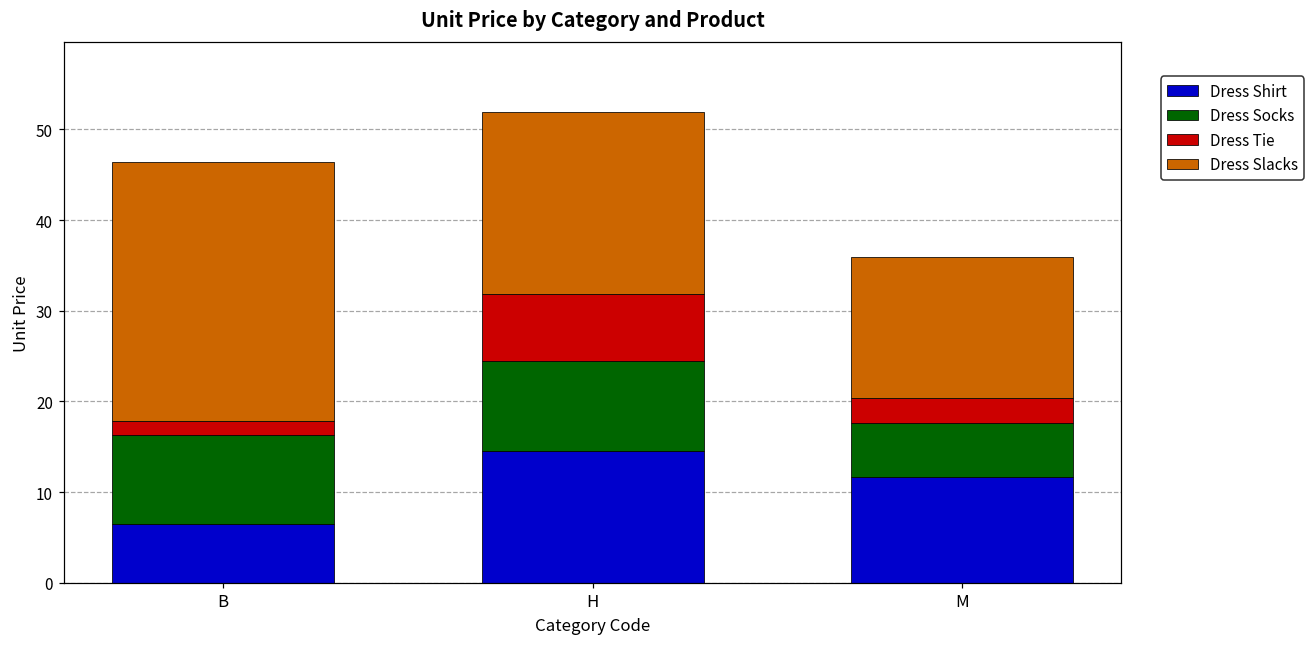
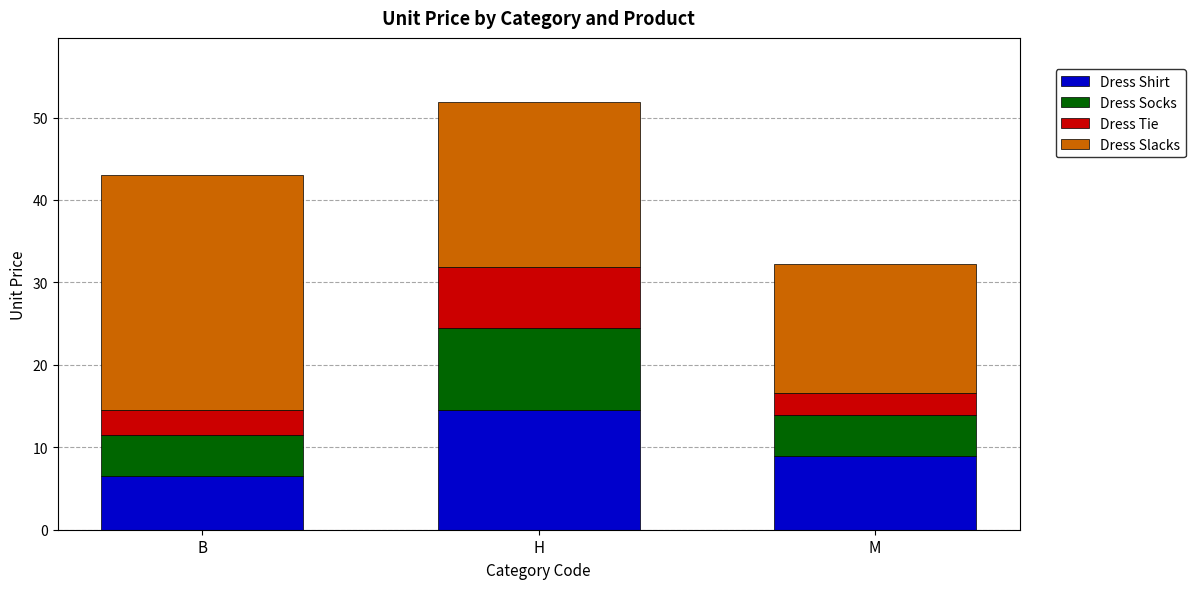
  {
    "Dress Shirt": {
      "B": 7,
      "H": 15,
-     "M": 12
+     "M": 9
    },
    "Dress Socks": {
-     "B": 10,
+     "B": 5,
      "H": 10,
-     "M": 6
+     "M": 5
    },
    "Dress Tie": {
-     "B": 2,
+     "B": 3,
      "H": 7,
      "M": 3
    },
    "Dress Slacks": {
      "B": 29,
      "H": 20,
      "M": 16
    }
  }
